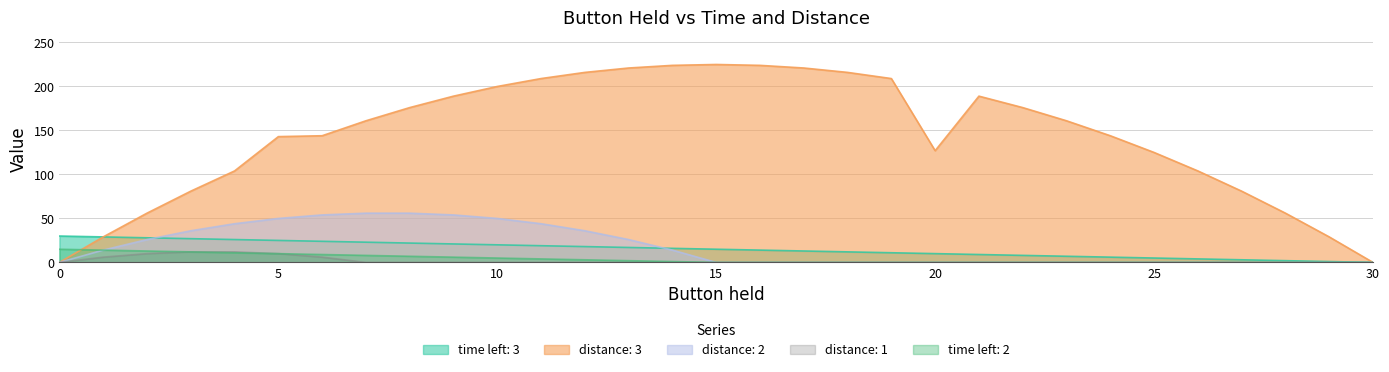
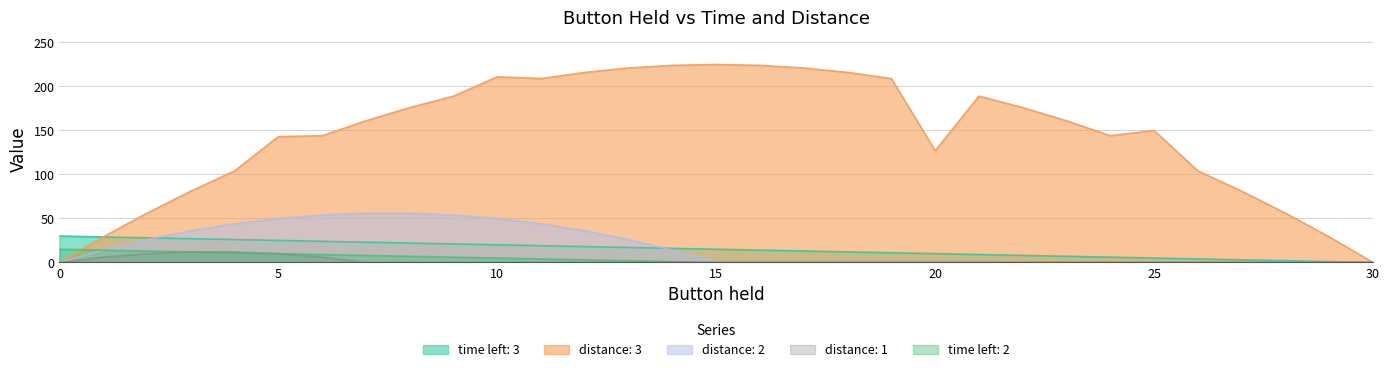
  {
    "distance: 3": {
      "5": 140,
-     "10": 200,
+     "10": 210,
      "15": 230,
      "20": 130,
-     "25": 130
+     "25": 150
    }
  }
